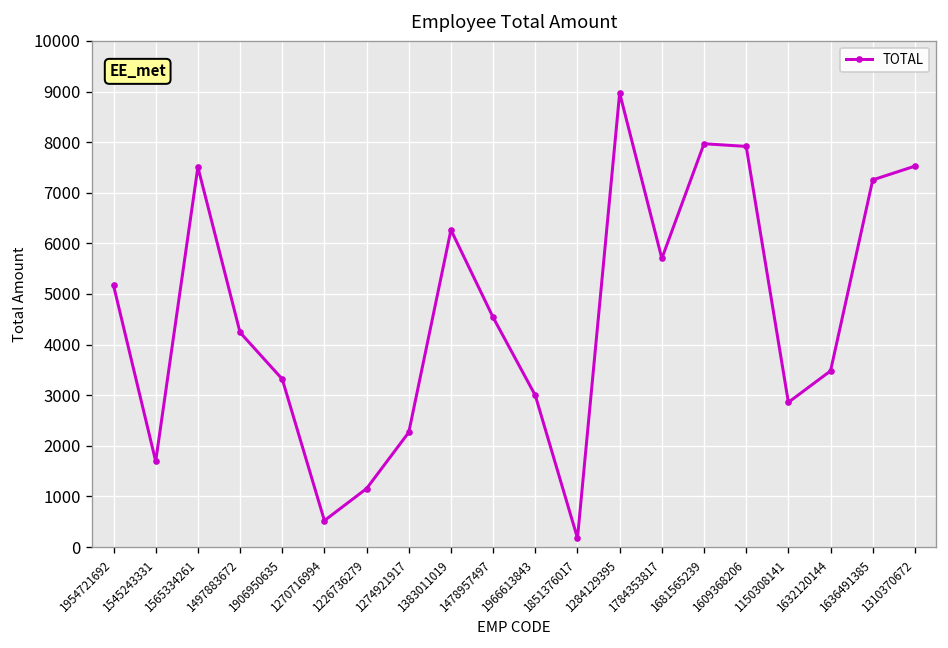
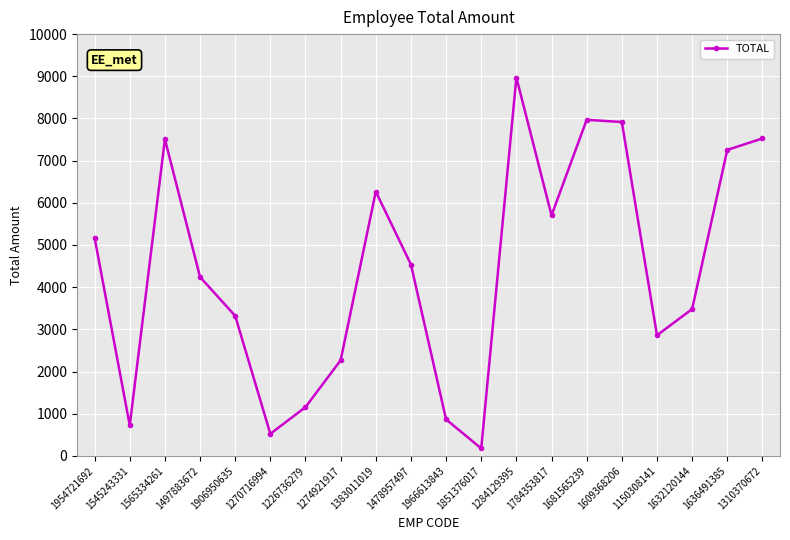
  {
    "1954721692": 5200,
-   "1545243331": 1700,
+   "1545243331": 700,
    "1565334261": 7500,
    "1497883672": 4200,
    "1906950635": 3300,
    "1270716994": 500,
    "1226736279": 1200,
    "1274921917": 2300,
    "1383011019": 6300,
    "1478957497": 4500,
-   "1966613843": 3000,
+   "1966613843": 900,
    "1851376017": 200,
    "1284129395": 9000,
    "1784353817": 5700,
    "1681565239": 8000,
    "1609368206": 7900,
    "1150308141": 2900,
    "1632120144": 3500,
    "1636491385": 7300,
    "1310370672": 7500
  }
